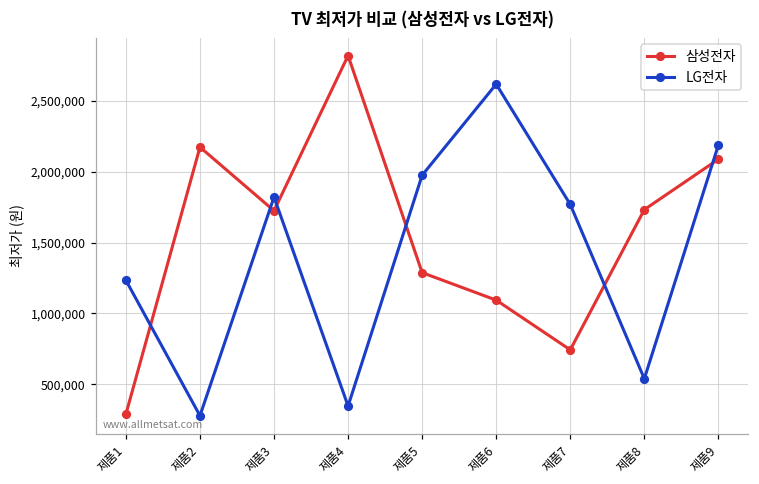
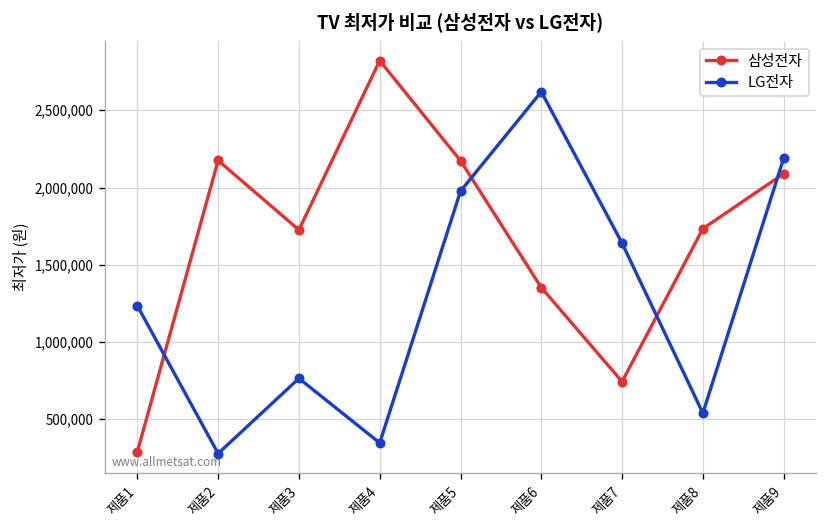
  {
    "삼성전자": {
      "제품1": "290,000",
      "제품2": "2,170,000",
      "제품3": "1,730,000",
      "제품4": "2,820,000",
-     "제품5": "1,290,000",
-     "제품6": "1,090,000",
+     "제품5": "2,170,000",
+     "제품6": "1,350,000",
      "제품7": "740,000",
      "제품8": "1,730,000",
      "제품9": "2,090,000"
    },
    "LG전자": {
      "제품1": "1,230,000",
      "제품2": "280,000",
-     "제품3": "1,820,000",
+     "제품3": "760,000",
      "제품4": "350,000",
      "제품5": "1,980,000",
      "제품6": "2,620,000",
-     "제품7": "1,770,000",
+     "제품7": "1,640,000",
      "제품8": "540,000",
      "제품9": "2,190,000"
    }
  }
